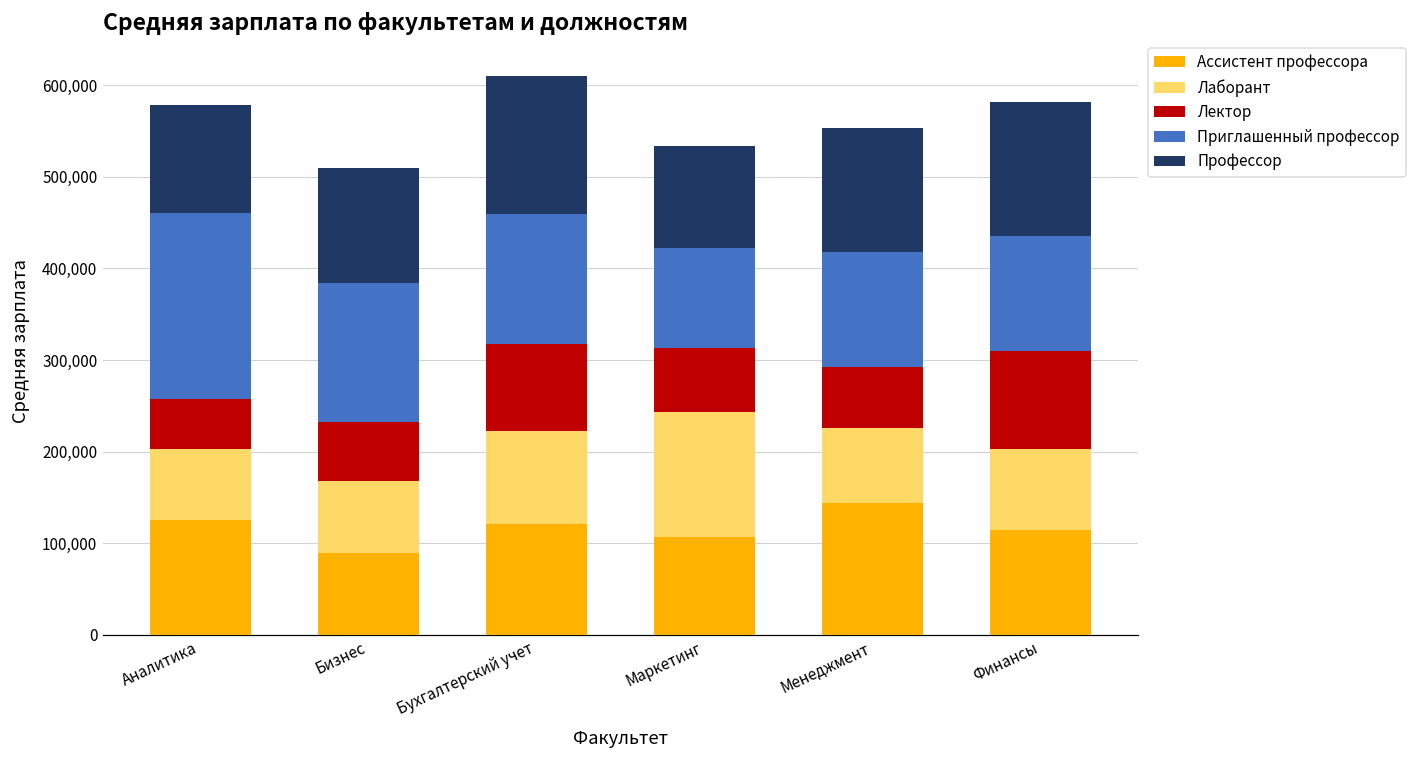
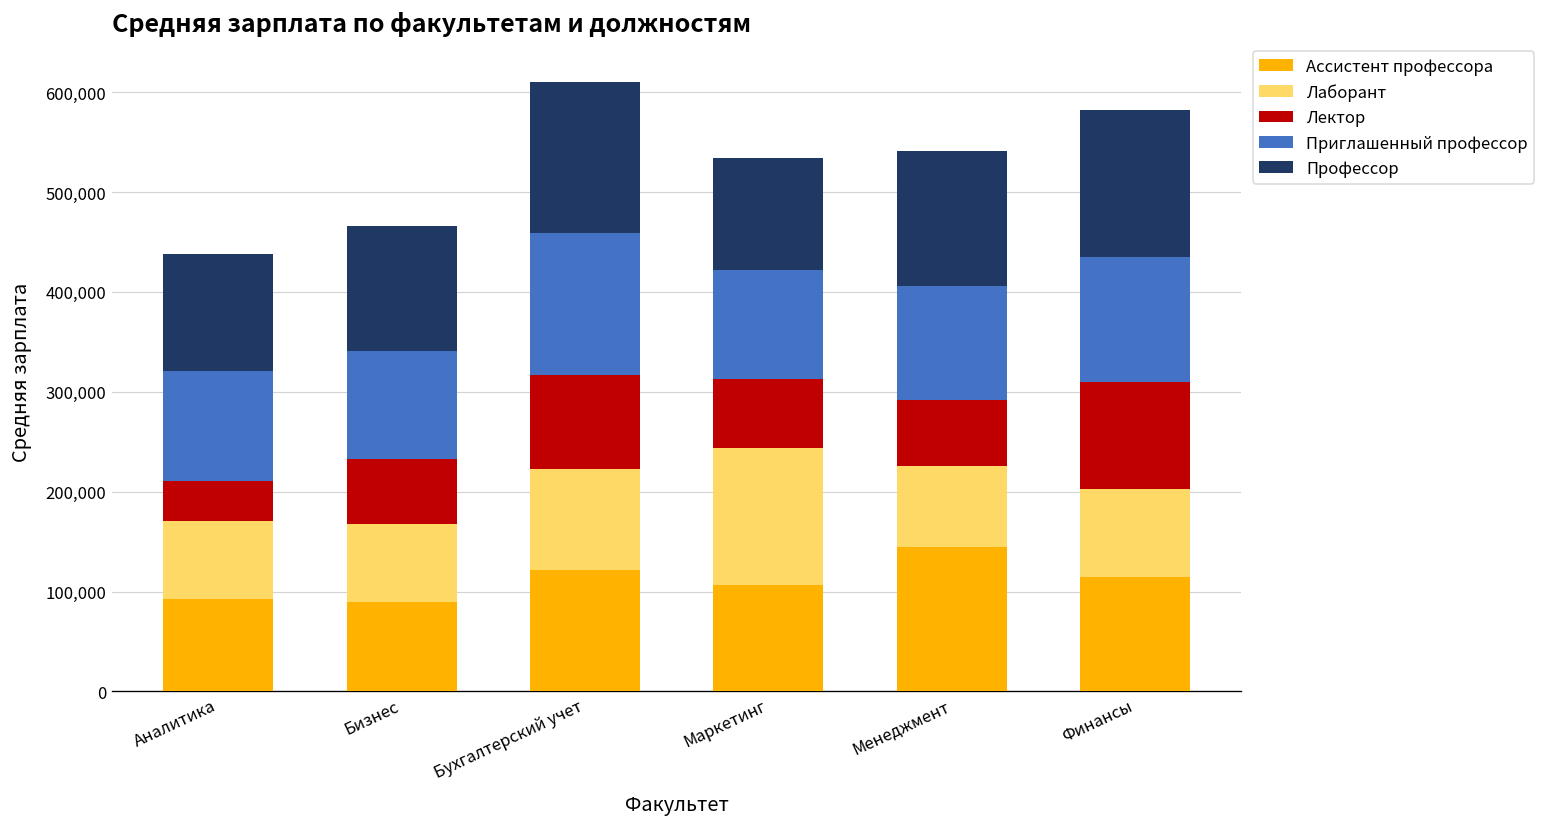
  {
    "Ассистент профессора": {
-     "Аналитика": "130,000",
+     "Аналитика": "90,000",
      "Бизнес": "90,000",
      "Бухгалтерский учет": "120,000",
      "Маркетинг": "110,000",
      "Менеджмент": "140,000",
      "Финансы": "110,000"
    },
    "Лаборант": {
      "Аналитика": "80,000",
      "Бизнес": "80,000",
      "Бухгалтерский учет": "100,000",
      "Маркетинг": "140,000",
      "Менеджмент": "80,000",
      "Финансы": "90,000"
    },
    "Лектор": {
-     "Аналитика": "50,000",
+     "Аналитика": "40,000",
      "Бизнес": "60,000",
      "Бухгалтерский учет": "90,000",
      "Маркетинг": "70,000",
      "Менеджмент": "70,000",
      "Финансы": "110,000"
    },
    "Приглашенный профессор": {
-     "Аналитика": "200,000",
-     "Бизнес": "150,000",
+     "Аналитика": "110,000",
+     "Бизнес": "110,000",
      "Бухгалтерский учет": "140,000",
      "Маркетинг": "110,000",
-     "Менеджмент": "130,000",
+     "Менеджмент": "110,000",
      "Финансы": "130,000"
    },
    "Профессор": {
      "Аналитика": "120,000",
      "Бизнес": "130,000",
      "Бухгалтерский учет": "150,000",
      "Маркетинг": "110,000",
      "Менеджмент": "140,000",
      "Финансы": "150,000"
    }
  }
